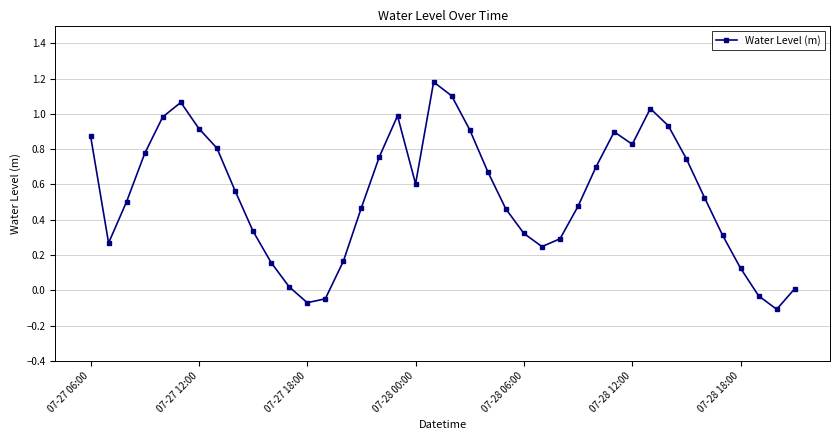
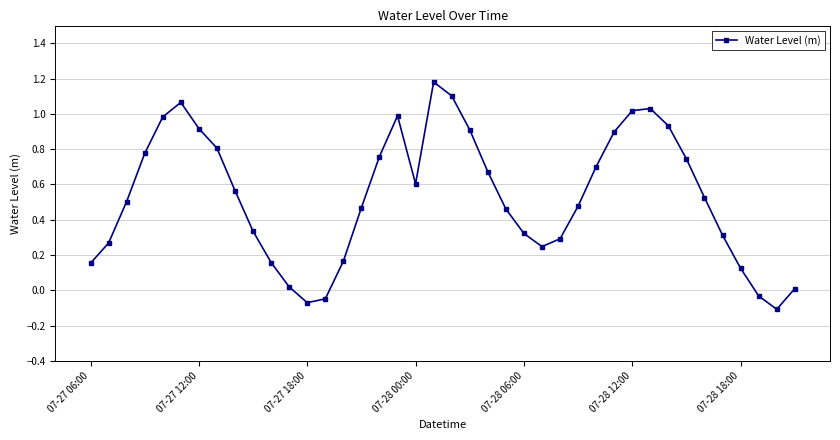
  {
-   "07-27 06:00": 0.88,
+   "07-27 06:00": 0.15,
    "07-27 12:00": 0.92,
    "07-27 18:00": -0.07,
    "07-28 00:00": 0.60,
    "07-28 06:00": 0.32,
-   "07-28 12:00": 0.83,
+   "07-28 12:00": 1.02,
    "07-28 18:00": 0.12
  }
